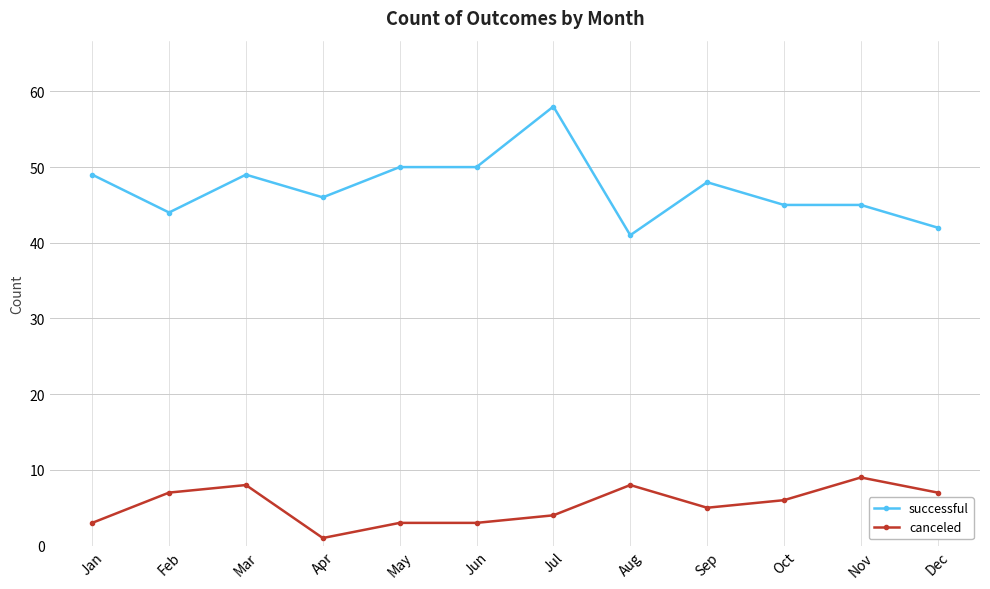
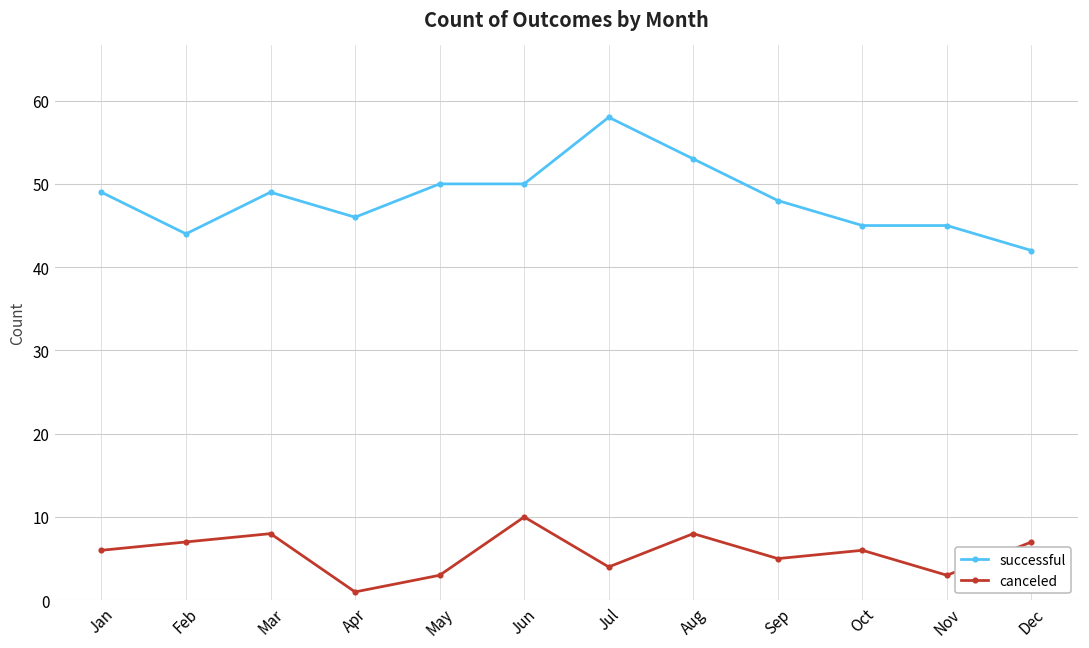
  {
    "successful": {
      "Jan": 49,
      "Feb": 44,
      "Mar": 49,
      "Apr": 46,
      "May": 50,
      "Jun": 50,
      "Jul": 58,
-     "Aug": 41,
+     "Aug": 53,
      "Sep": 48,
      "Oct": 45,
      "Nov": 45,
      "Dec": 42
    },
    "canceled": {
-     "Jan": 3,
+     "Jan": 6,
      "Feb": 7,
      "Mar": 8,
      "Apr": 1,
      "May": 3,
-     "Jun": 3,
+     "Jun": 10,
      "Jul": 4,
      "Aug": 8,
      "Sep": 5,
      "Oct": 6,
-     "Nov": 9,
+     "Nov": 3,
      "Dec": 7
    }
  }
